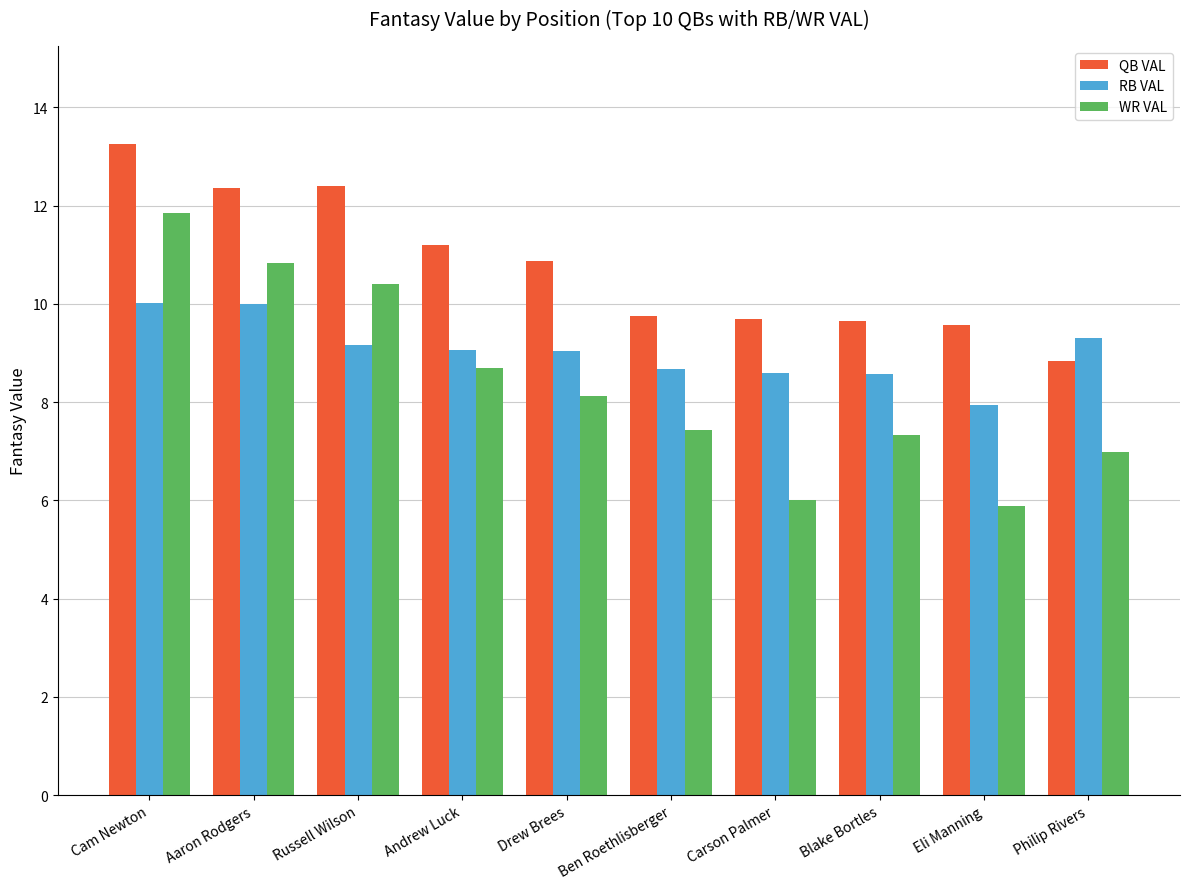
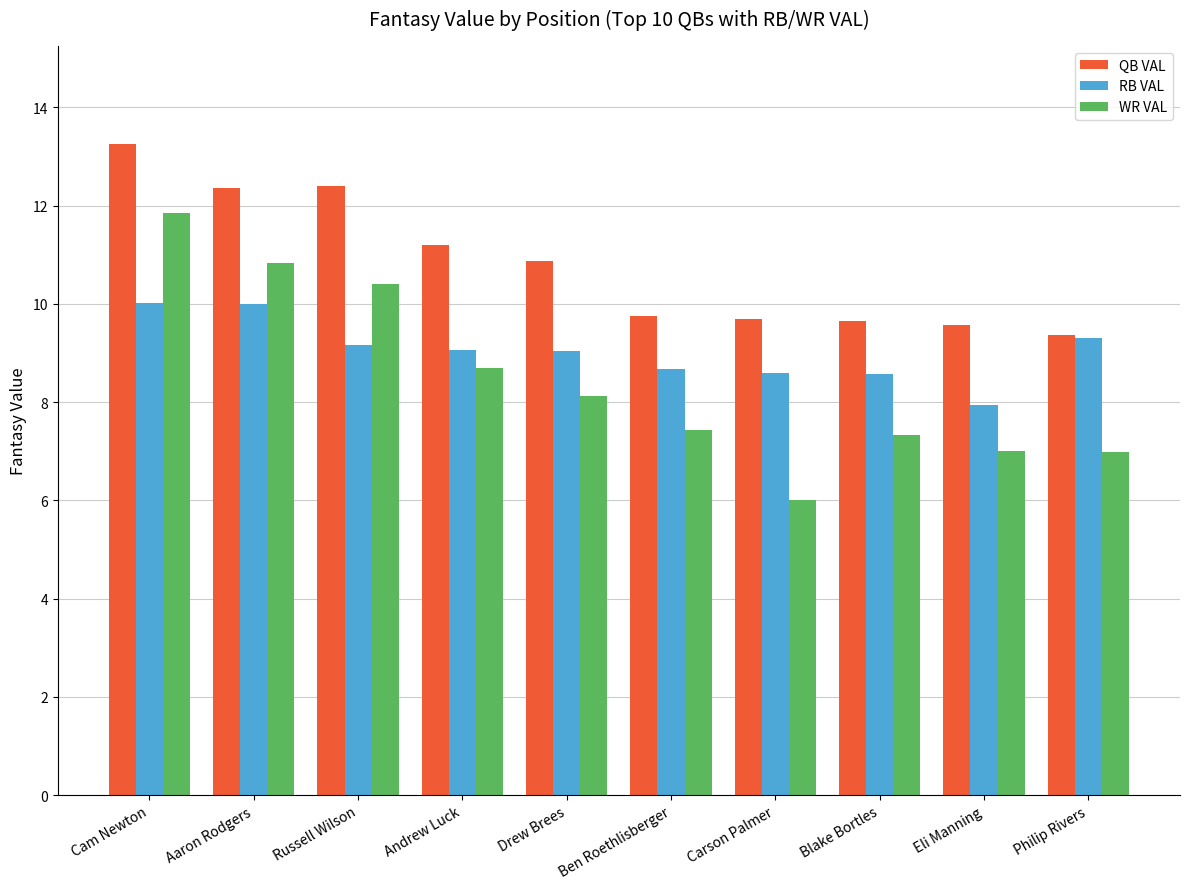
  {
    "QB VAL": {
      "Cam Newton": 13.3,
      "Aaron Rodgers": 12.4,
      "Russell Wilson": 12.4,
      "Andrew Luck": 11.2,
      "Drew Brees": 10.9,
      "Ben Roethlisberger": 9.8,
      "Carson Palmer": 9.7,
      "Blake Bortles": 9.7,
      "Eli Manning": 9.6,
-     "Philip Rivers": 8.8
+     "Philip Rivers": 9.4
    },
    "RB VAL": {
      "Cam Newton": 10.0,
      "Aaron Rodgers": 10.0,
      "Russell Wilson": 9.2,
      "Andrew Luck": 9.1,
      "Drew Brees": 9.1,
      "Ben Roethlisberger": 8.7,
      "Carson Palmer": 8.6,
      "Blake Bortles": 8.6,
      "Eli Manning": 7.9,
      "Philip Rivers": 9.3
    },
    "WR VAL": {
      "Cam Newton": 11.8,
      "Aaron Rodgers": 10.8,
      "Russell Wilson": 10.4,
      "Andrew Luck": 8.7,
      "Drew Brees": 8.1,
      "Ben Roethlisberger": 7.4,
      "Carson Palmer": 6.0,
      "Blake Bortles": 7.3,
-     "Eli Manning": 5.9,
+     "Eli Manning": 7.0,
      "Philip Rivers": 7.0
    }
  }
